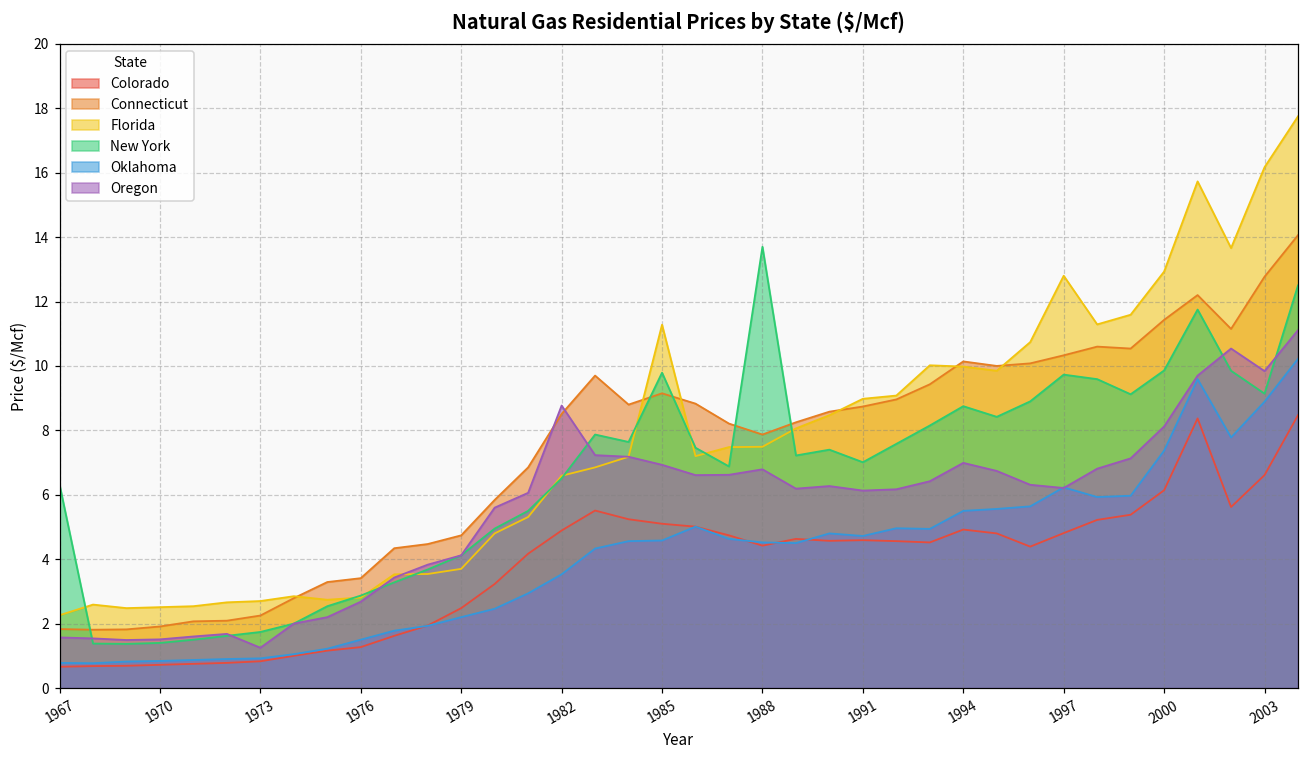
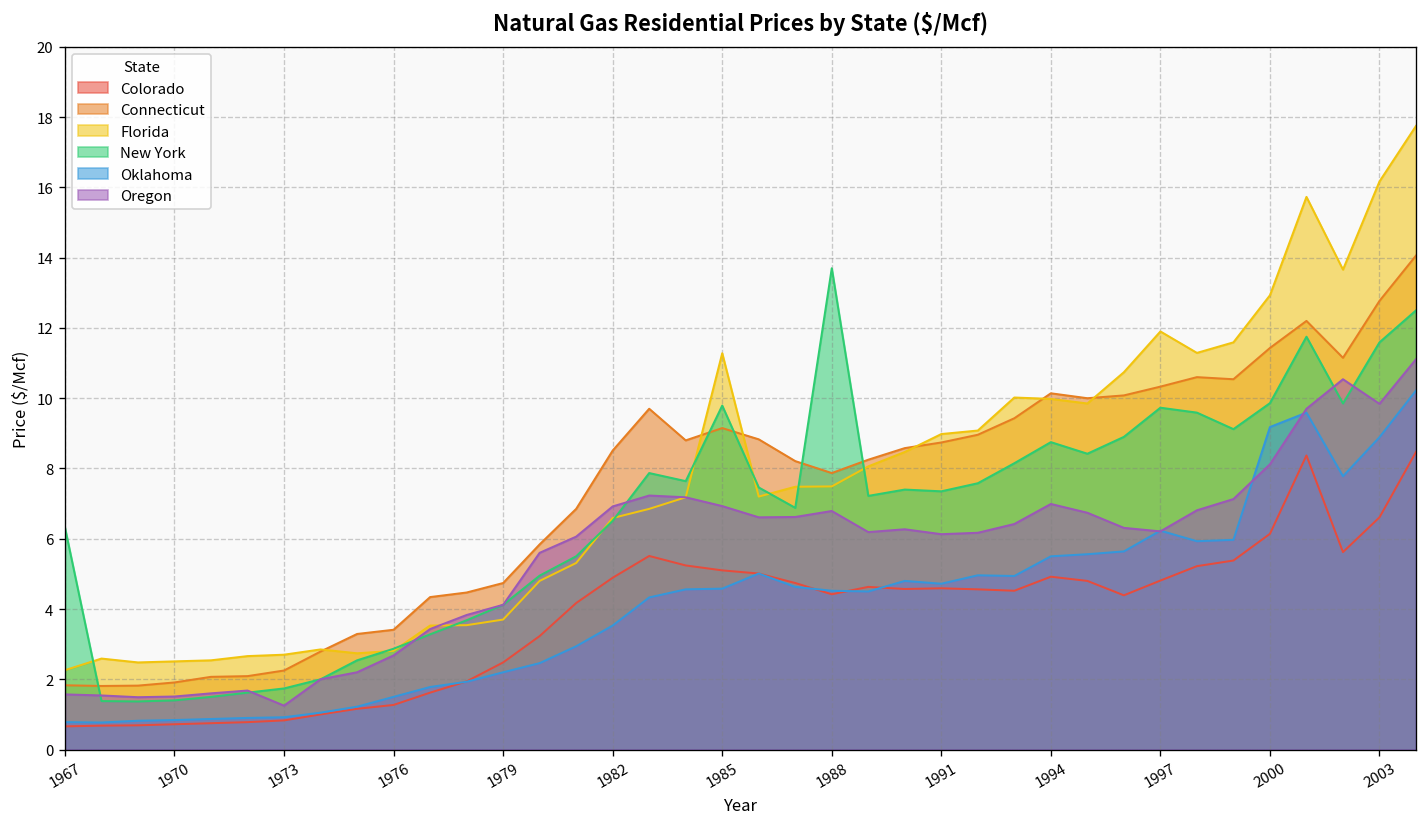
  {
    "Florida": {
      "1967": 2.3,
      "1970": 2.5,
      "1973": 2.7,
      "1979": 3.7,
      "1985": 11.3,
      "1988": 7.5,
      "1991": 9.0,
      "1994": 10.0,
-     "1997": 12.8,
+     "1997": 11.9,
      "2000": 12.9,
      "2003": 16.2
    },
    "New York": {
      "1967": 6.3,
      "1970": 1.4,
      "1973": 1.7,
      "1985": 9.8,
      "1988": 13.7,
-     "1991": 7.0,
+     "1991": 7.4,
      "1994": 8.8,
      "1997": 9.7,
      "2000": 9.9,
-     "2003": 9.1
+     "2003": 11.6
    },
    "Oklahoma": {
      "1967": 0.8,
      "1970": 0.8,
      "1973": 0.9,
      "1976": 1.5,
      "1979": 2.2,
      "1982": 3.5,
      "1985": 4.6,
      "1988": 4.5,
      "1991": 4.7,
      "1994": 5.5,
-     "2000": 7.4,
+     "2000": 9.2,
      "2003": 8.9
    },
    "Oregon": {
      "1967": 1.6,
      "1970": 1.5,
      "1973": 1.3,
      "1976": 2.7,
-     "1982": 8.8,
+     "1982": 6.9,
      "1985": 6.9,
      "1988": 6.8,
      "1991": 6.1,
      "1994": 7.0,
      "2000": 8.1,
      "2003": 9.8
    }
  }
